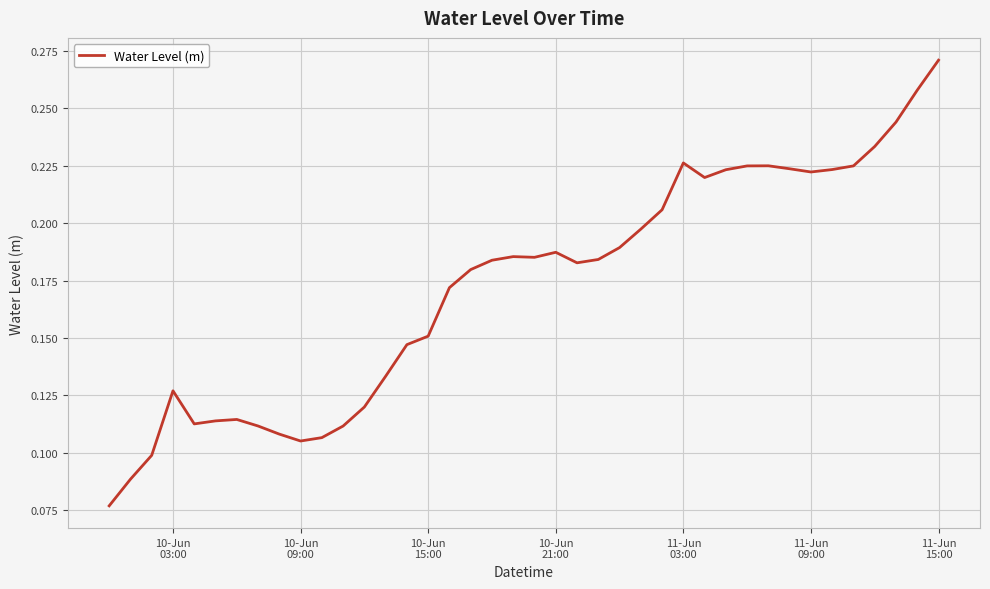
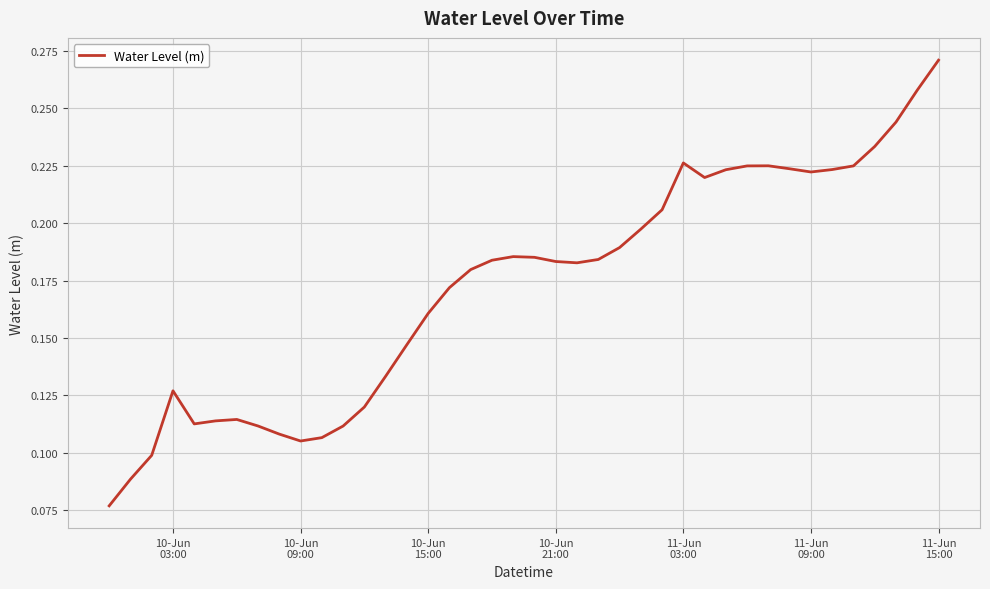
  {
    "10-Jun 03:00": 0.127,
    "10-Jun 09:00": 0.105,
-   "10-Jun 15:00": 0.151,
-   "10-Jun 21:00": 0.187,
+   "10-Jun 15:00": 0.161,
+   "10-Jun 21:00": 0.183,
    "11-Jun 03:00": 0.226,
    "11-Jun 09:00": 0.222,
    "11-Jun 15:00": 0.271
  }
